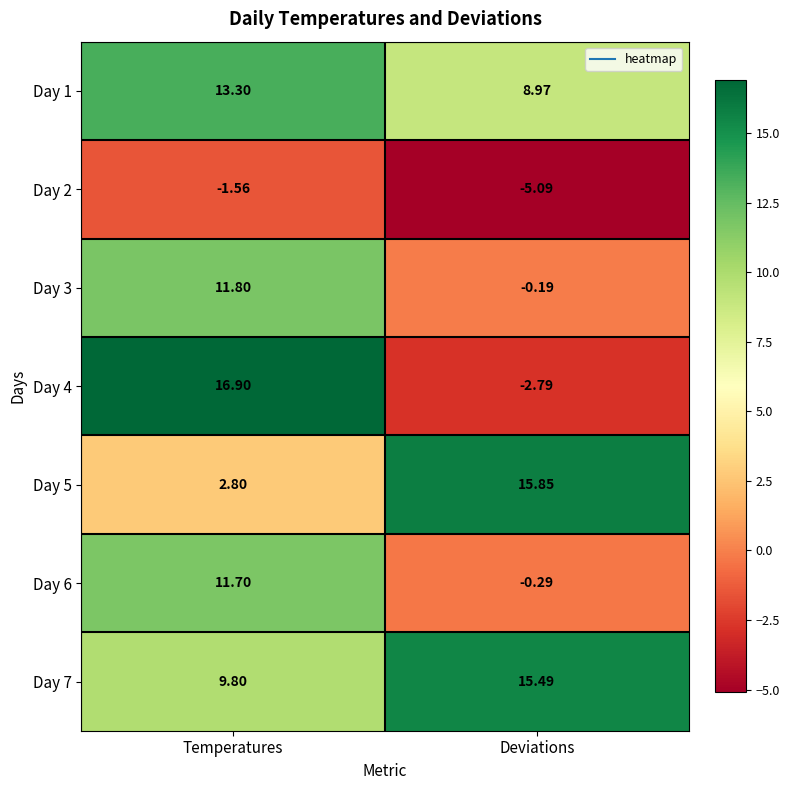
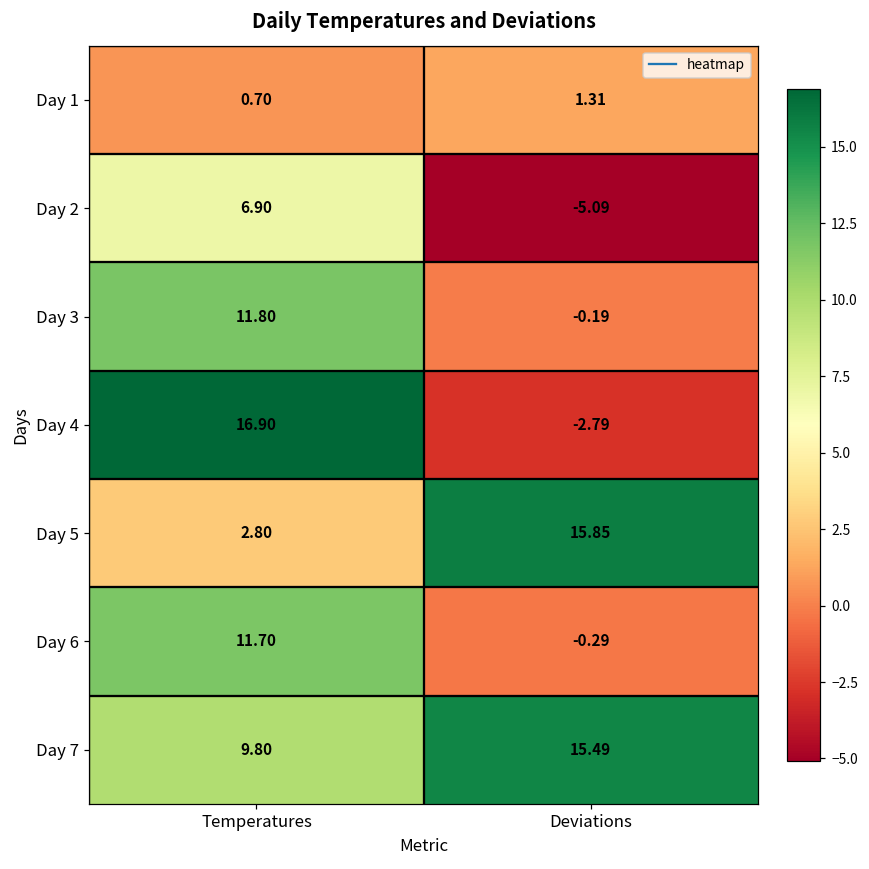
  {
    "Day 1": {
-     "Temperatures": 13.30,
-     "Deviations": 8.97
+     "Temperatures": 0.70,
+     "Deviations": 1.31
    },
    "Day 2": {
-     "Temperatures": -1.56,
+     "Temperatures": 6.90,
      "Deviations": -5.09
    },
    "Day 3": {
      "Temperatures": 11.80,
      "Deviations": -0.19
    },
    "Day 4": {
      "Temperatures": 16.90,
      "Deviations": -2.79
    },
    "Day 5": {
      "Temperatures": 2.80,
      "Deviations": 15.85
    },
    "Day 6": {
      "Temperatures": 11.70,
      "Deviations": -0.29
    },
    "Day 7": {
      "Temperatures": 9.80,
      "Deviations": 15.49
    }
  }
